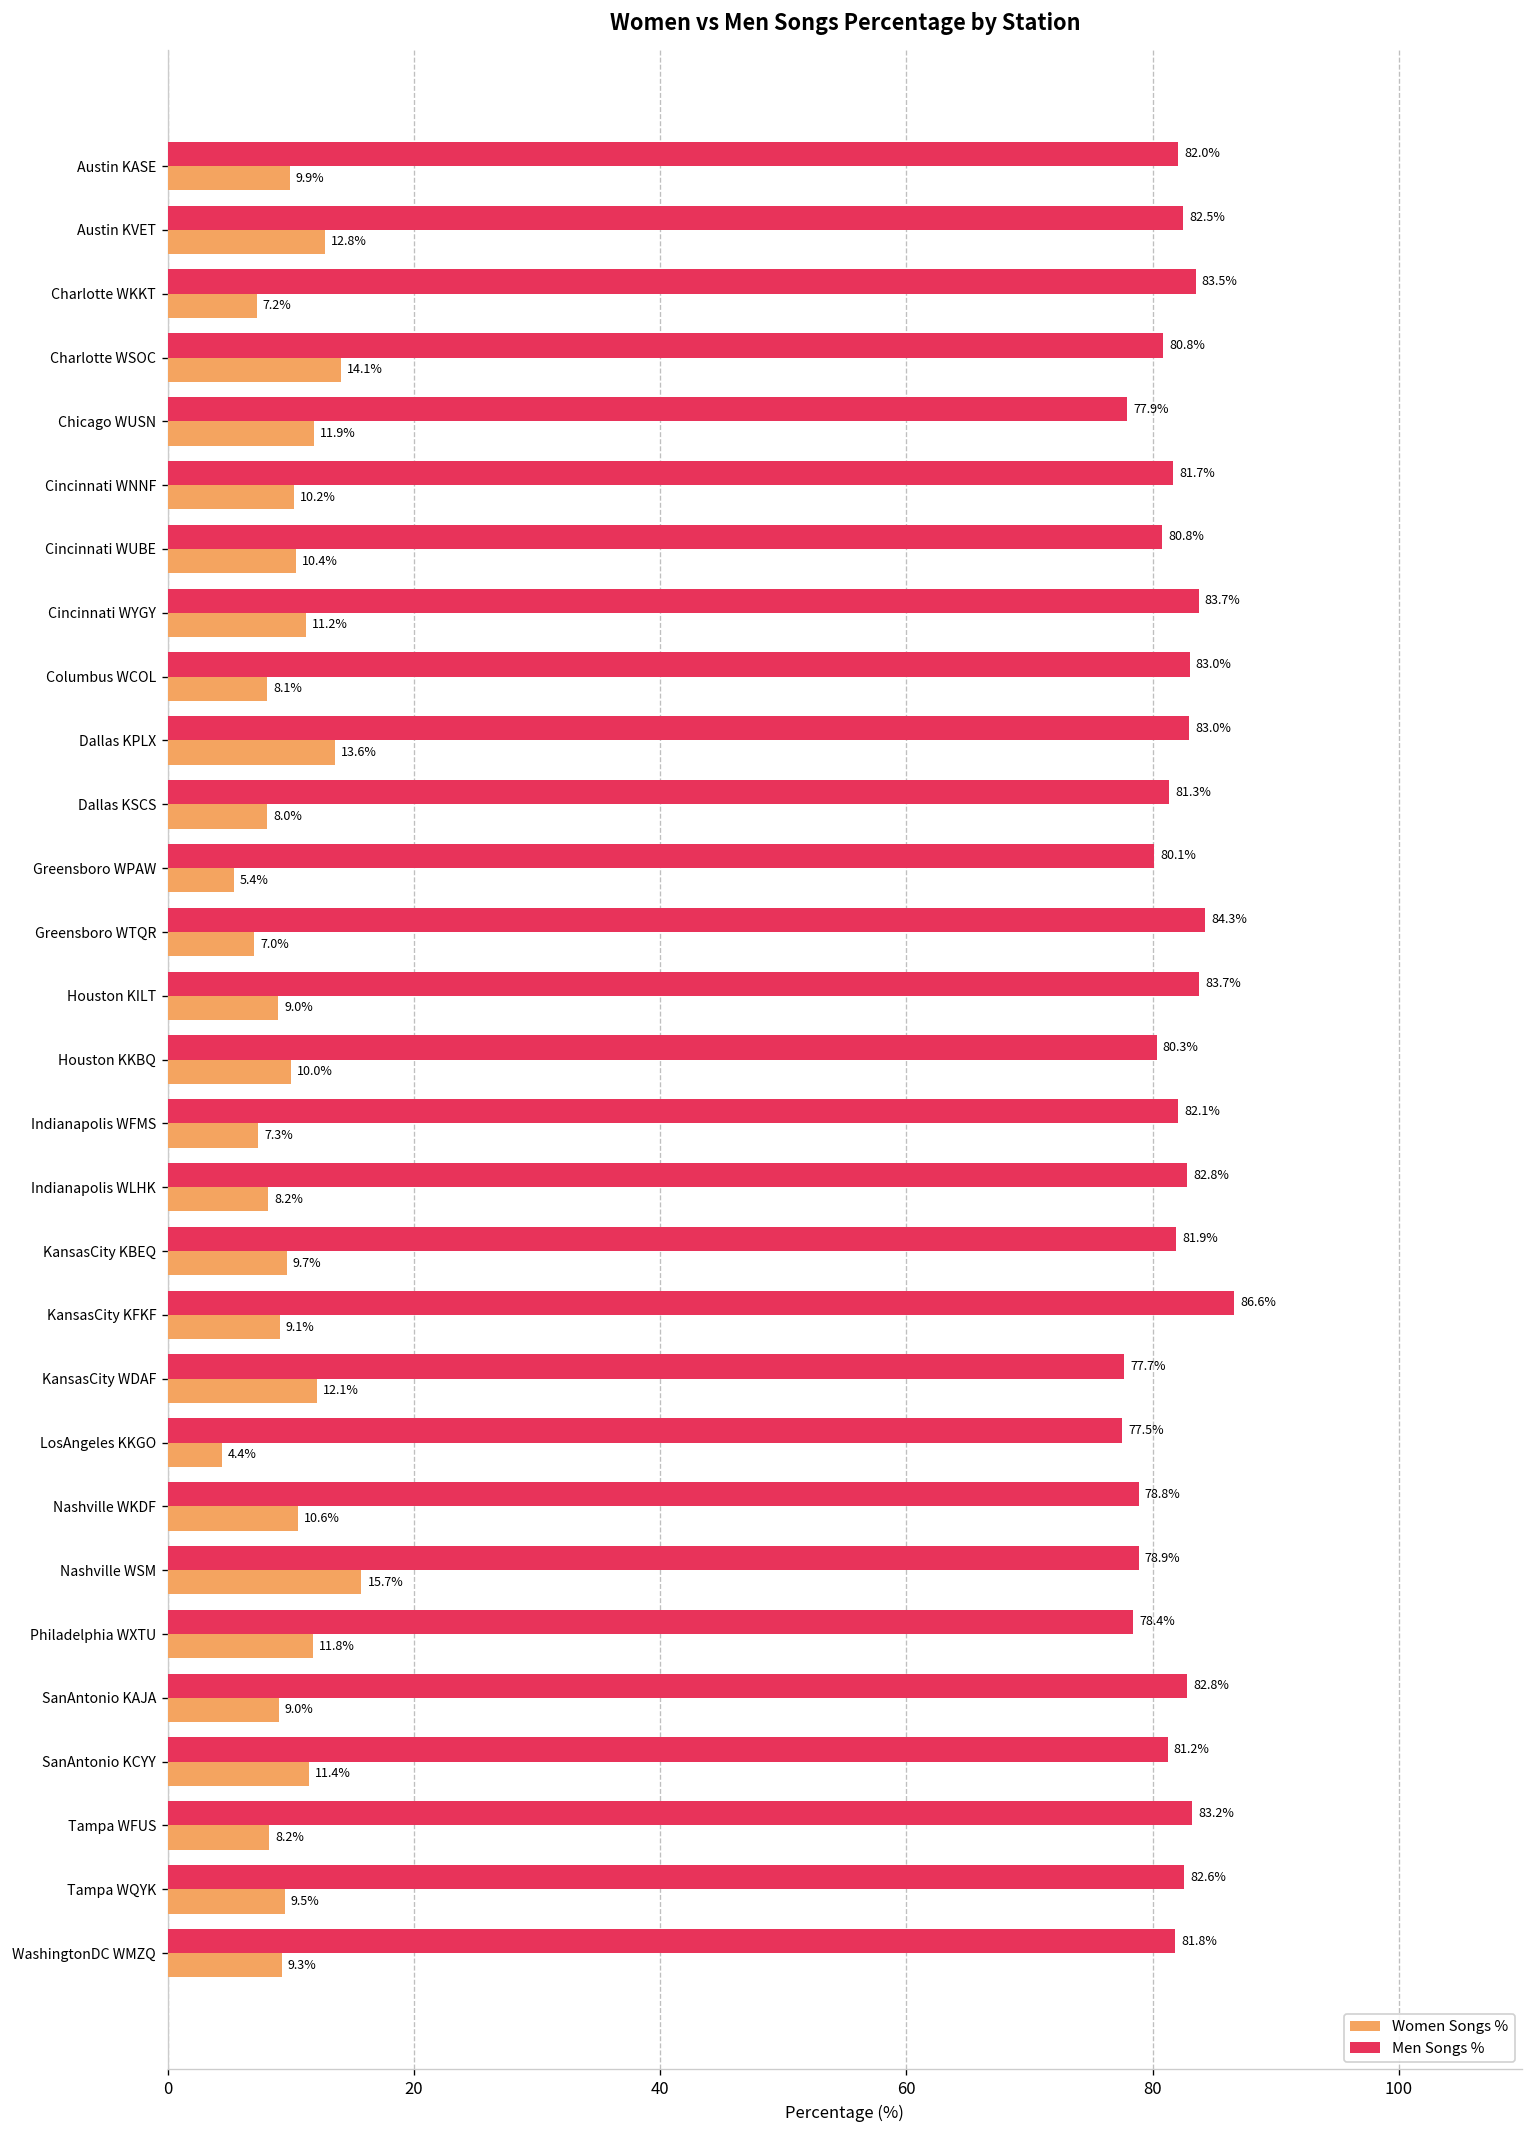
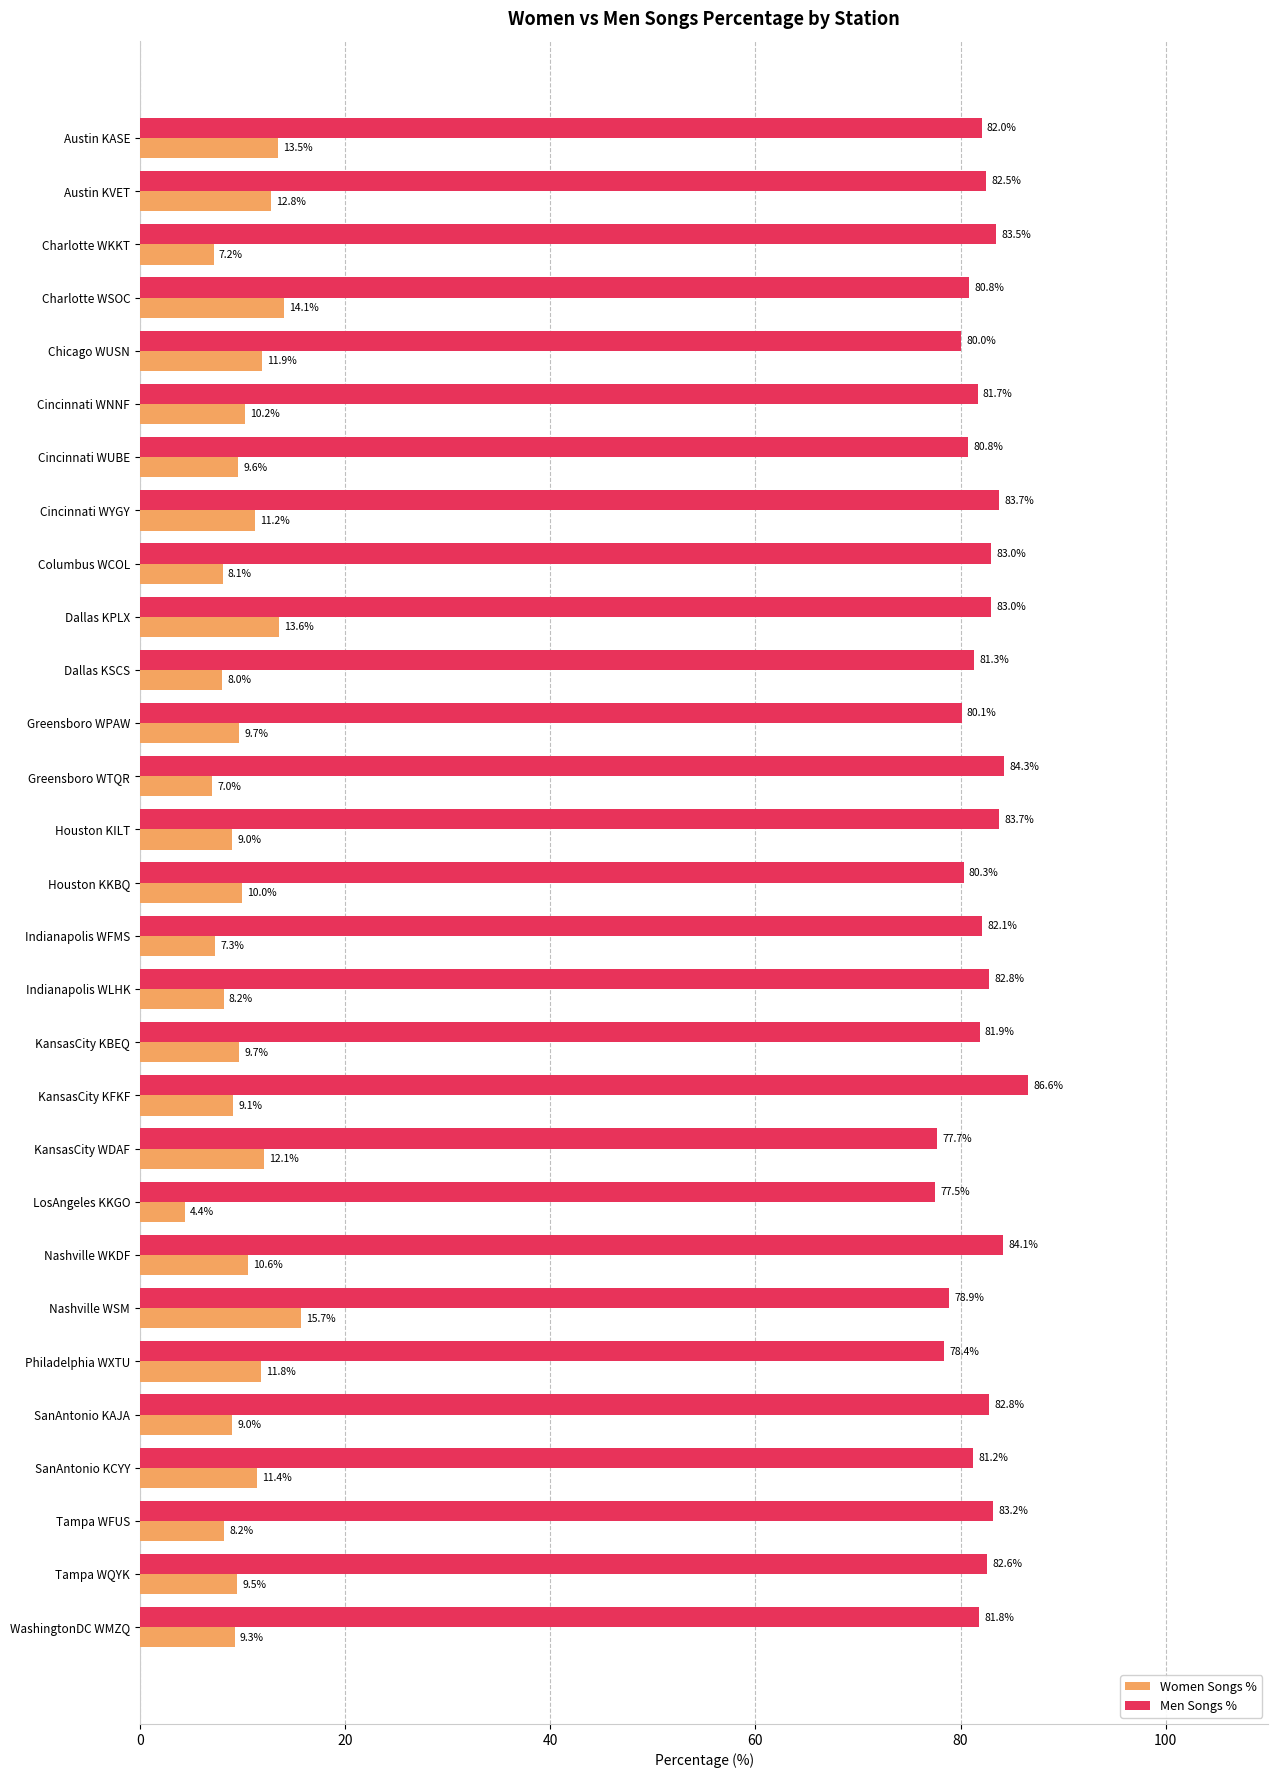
  {
    "Women Songs %": {
-     "Austin KASE": "9.9%",
+     "Austin KASE": "13.5%",
      "Austin KVET": "12.8%",
      "Charlotte WKKT": "7.2%",
      "Charlotte WSOC": "14.1%",
      "Chicago WUSN": "11.9%",
      "Cincinnati WNNF": "10.2%",
-     "Cincinnati WUBE": "10.4%",
+     "Cincinnati WUBE": "9.6%",
      "Cincinnati WYGY": "11.2%",
      "Columbus WCOL": "8.1%",
      "Dallas KPLX": "13.6%",
      "Dallas KSCS": "8.0%",
-     "Greensboro WPAW": "5.4%",
+     "Greensboro WPAW": "9.7%",
      "Greensboro WTQR": "7.0%",
      "Houston KILT": "9.0%",
      "Houston KKBQ": "10.0%",
      "Indianapolis WFMS": "7.3%",
      "Indianapolis WLHK": "8.2%",
      "KansasCity KBEQ": "9.7%",
      "KansasCity KFKF": "9.1%",
      "KansasCity WDAF": "12.1%",
      "LosAngeles KKGO": "4.4%",
      "Nashville WKDF": "10.6%",
      "Nashville WSM": "15.7%",
      "Philadelphia WXTU": "11.8%",
      "SanAntonio KAJA": "9.0%",
      "SanAntonio KCYY": "11.4%",
      "Tampa WFUS": "8.2%",
      "Tampa WQYK": "9.5%",
      "WashingtonDC WMZQ": "9.3%"
    },
    "Men Songs %": {
      "Austin KASE": "82.0%",
      "Austin KVET": "82.5%",
      "Charlotte WKKT": "83.5%",
      "Charlotte WSOC": "80.8%",
-     "Chicago WUSN": "77.9%",
+     "Chicago WUSN": "80.0%",
      "Cincinnati WNNF": "81.7%",
      "Cincinnati WUBE": "80.8%",
      "Cincinnati WYGY": "83.7%",
      "Columbus WCOL": "83.0%",
      "Dallas KPLX": "83.0%",
      "Dallas KSCS": "81.3%",
      "Greensboro WPAW": "80.1%",
      "Greensboro WTQR": "84.3%",
      "Houston KILT": "83.7%",
      "Houston KKBQ": "80.3%",
      "Indianapolis WFMS": "82.1%",
      "Indianapolis WLHK": "82.8%",
      "KansasCity KBEQ": "81.9%",
      "KansasCity KFKF": "86.6%",
      "KansasCity WDAF": "77.7%",
      "LosAngeles KKGO": "77.5%",
-     "Nashville WKDF": "78.8%",
+     "Nashville WKDF": "84.1%",
      "Nashville WSM": "78.9%",
      "Philadelphia WXTU": "78.4%",
      "SanAntonio KAJA": "82.8%",
      "SanAntonio KCYY": "81.2%",
      "Tampa WFUS": "83.2%",
      "Tampa WQYK": "82.6%",
      "WashingtonDC WMZQ": "81.8%"
    }
  }
